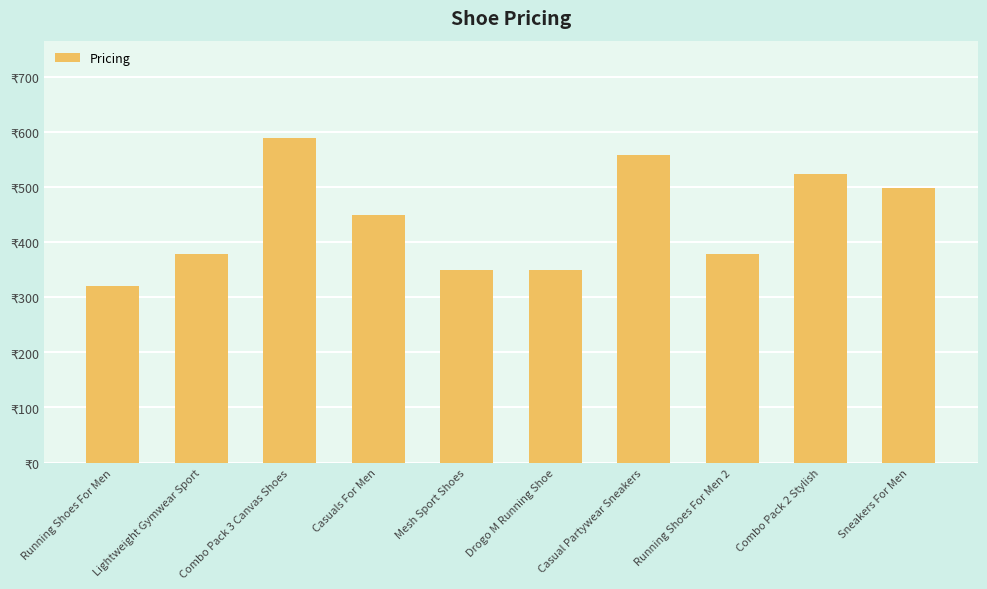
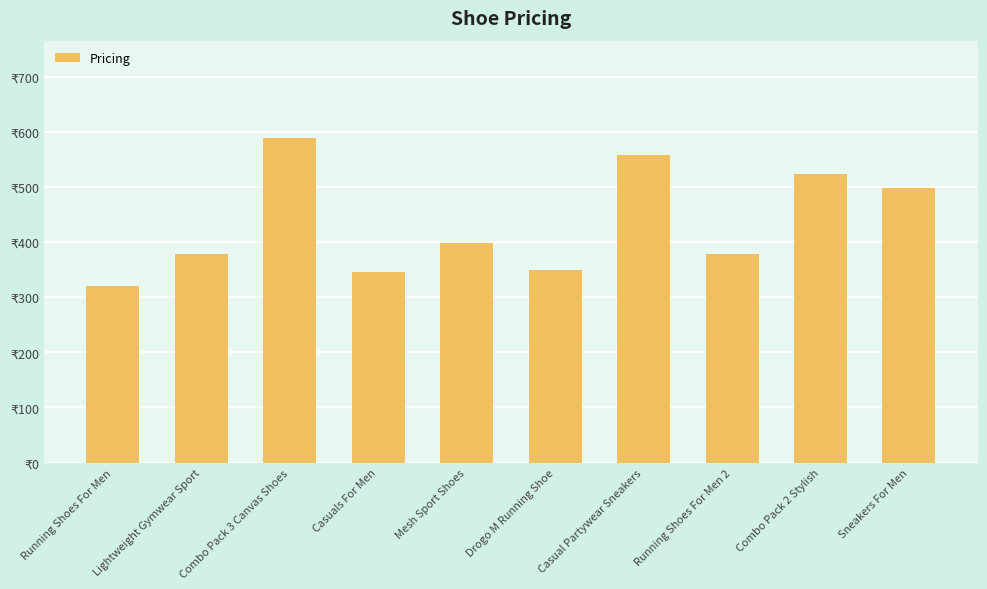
  {
    "Running Shoes For Men": "₹320",
    "Lightweight Gymwear Sport": "₹380",
    "Combo Pack 3 Canvas Shoes": "₹590",
-   "Casuals For Men": "₹450",
-   "Mesh Sport Shoes": "₹350",
+   "Casuals For Men": "₹350",
+   "Mesh Sport Shoes": "₹400",
    "Drogo M Running Shoe": "₹350",
    "Casual Partywear Sneakers": "₹560",
    "Running Shoes For Men 2": "₹380",
    "Combo Pack 2 Stylish": "₹520",
    "Sneakers For Men": "₹500"
  }
